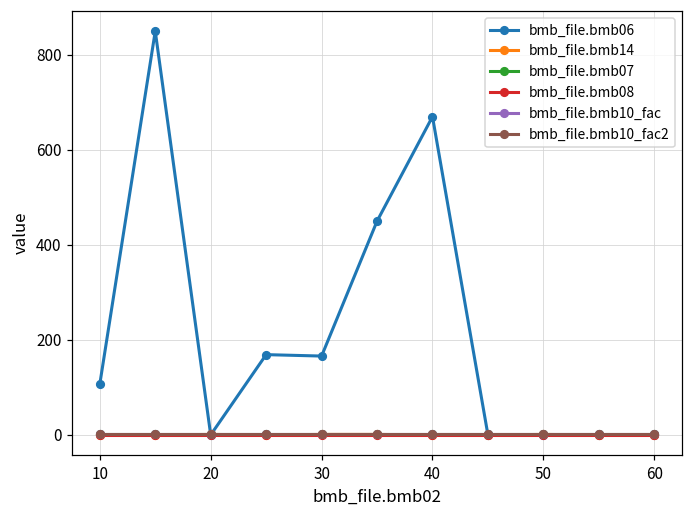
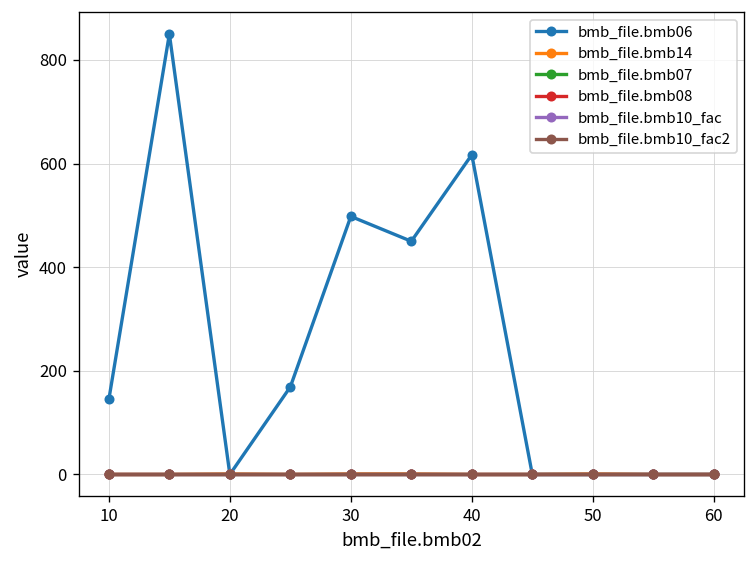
  {
    "bmb_file.bmb06": {
-     "10": 110,
-     "30": 170,
-     "40": 670
+     "10": 150,
+     "30": 500,
+     "40": 620
    },
    "bmb_file.bmb10_fac2": {
      "10": 0,
      "30": 0,
      "40": 0
    }
  }
